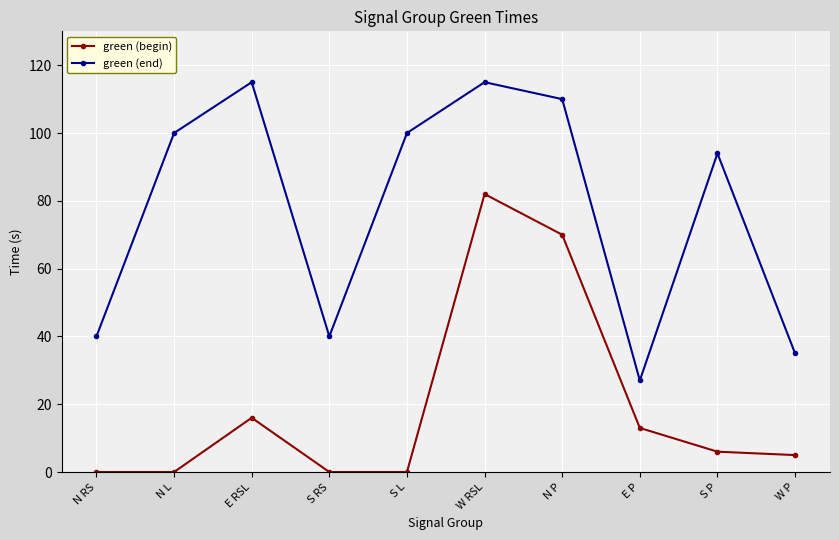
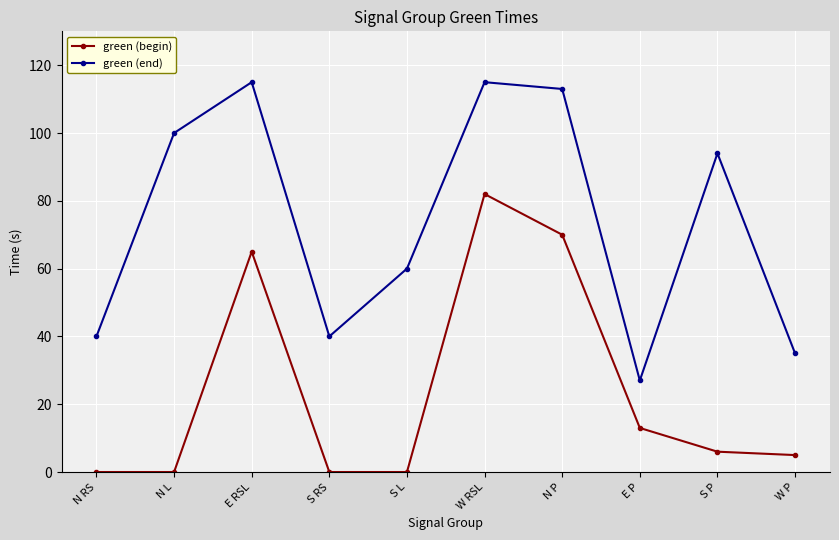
  {
    "green (begin)": {
      "N RS": 0,
      "N L": 0,
-     "E RSL": 16,
+     "E RSL": 65,
      "S RS": 0,
      "S L": 0,
      "W RSL": 82,
      "N P": 70,
      "E P": 13,
      "S P": 6,
      "W P": 5
    },
    "green (end)": {
      "N RS": 40,
      "N L": 100,
      "E RSL": 115,
      "S RS": 40,
-     "S L": 100,
+     "S L": 60,
      "W RSL": 115,
-     "N P": 110,
+     "N P": 113,
      "E P": 27,
      "S P": 94,
      "W P": 35
    }
  }
